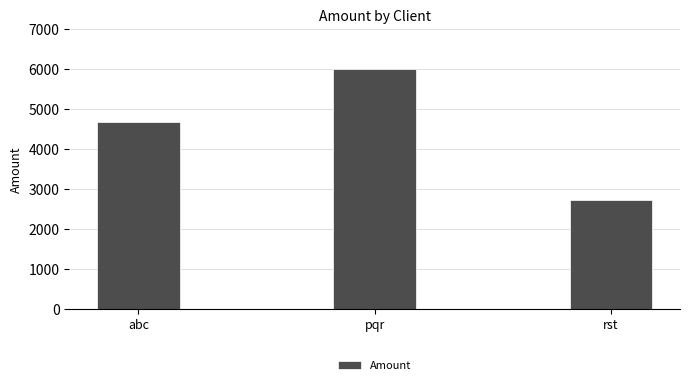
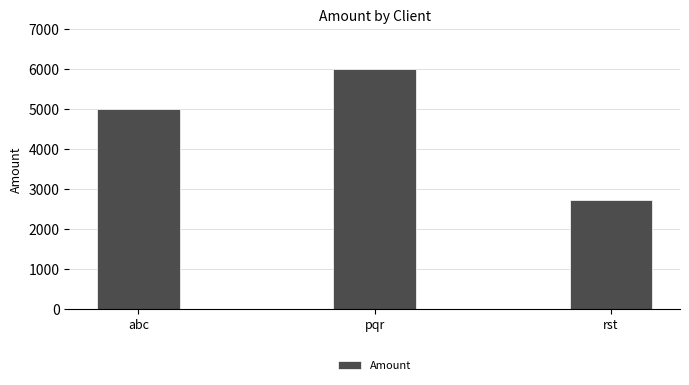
  {
-   "abc": 4700,
+   "abc": 5000,
    "pqr": 6000,
    "rst": 2700
  }
